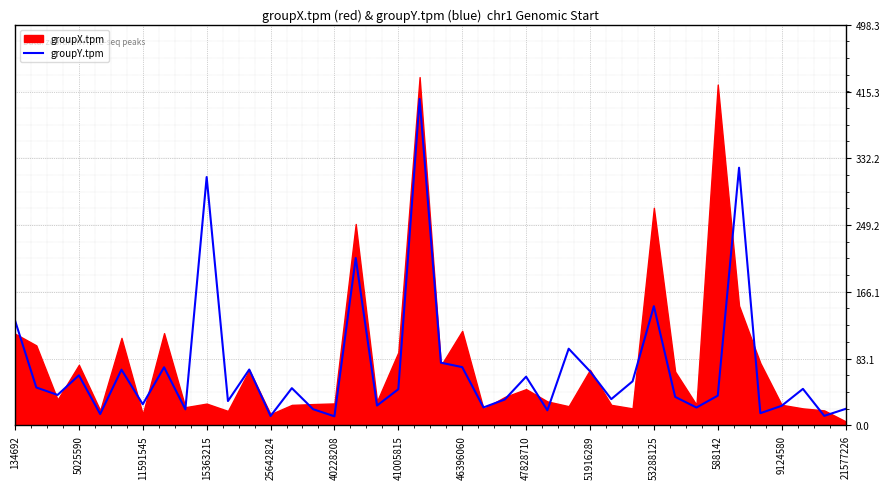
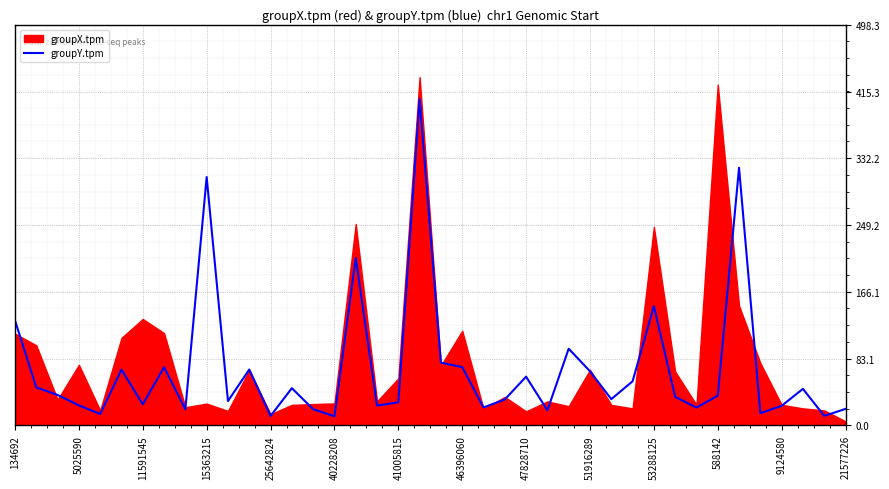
  {
    "groupY.tpm": {
      "134692": 130,
-     "5025590": 60,
+     "5025590": 20,
      "11591545": 30,
      "15363215": 310,
      "40228208": 10,
-     "41005815": 50,
+     "41005815": 30,
      "46396060": 70,
      "47828710": 60,
      "53288125": 150,
      "588142": 40,
      "21577226": 20
    },
    "groupX.tpm": {
      "134692": 110,
      "5025590": 80,
-     "11591545": 10,
+     "11591545": 130,
      "15363215": 30,
      "40228208": 30,
-     "41005815": 90,
+     "41005815": 60,
      "46396060": 120,
-     "47828710": 50,
-     "53288125": 270,
+     "47828710": 20,
+     "53288125": 250,
      "588142": 420,
      "21577226": 10
    }
  }
